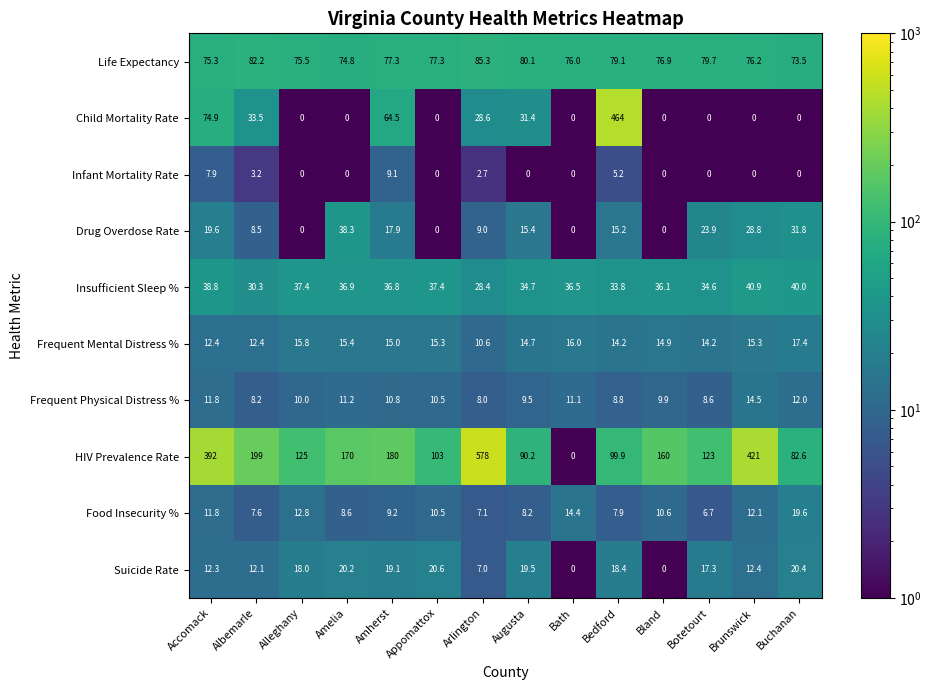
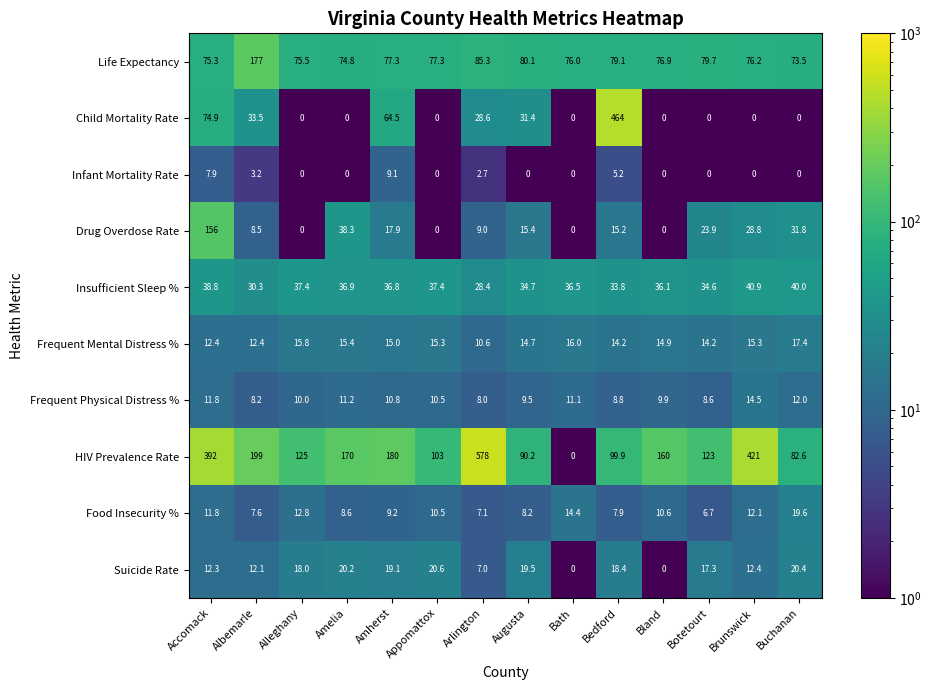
  {
    "Life Expectancy": {
      "Accomack": 75.3,
-     "Albemarle": 82.2,
+     "Albemarle": 177,
      "Alleghany": 75.5,
      "Amelia": 74.8,
      "Amherst": 77.3,
      "Appomattox": 77.3,
      "Arlington": 85.3,
      "Augusta": 80.1,
      "Bath": 76.0,
      "Bedford": 79.1,
      "Bland": 76.9,
      "Botetourt": 79.7,
      "Brunswick": 76.2,
      "Buchanan": 73.5
    },
    "Child Mortality Rate": {
      "Accomack": 74.9,
      "Albemarle": 33.5,
      "Alleghany": 0,
      "Amelia": 0,
      "Amherst": 64.5,
      "Appomattox": 0,
      "Arlington": 28.6,
      "Augusta": 31.4,
      "Bath": 0,
      "Bedford": 464,
      "Bland": 0,
      "Botetourt": 0,
      "Brunswick": 0,
      "Buchanan": 0
    },
    "Infant Mortality Rate": {
      "Accomack": 7.9,
      "Albemarle": 3.2,
      "Alleghany": 0,
      "Amelia": 0,
      "Amherst": 9.1,
      "Appomattox": 0,
      "Arlington": 2.7,
      "Augusta": 0,
      "Bath": 0,
      "Bedford": 5.2,
      "Bland": 0,
      "Botetourt": 0,
      "Brunswick": 0,
      "Buchanan": 0
    },
    "Drug Overdose Rate": {
-     "Accomack": 19.6,
+     "Accomack": 156,
      "Albemarle": 8.5,
      "Alleghany": 0,
      "Amelia": 38.3,
      "Amherst": 17.9,
      "Appomattox": 0,
      "Arlington": 9.0,
      "Augusta": 15.4,
      "Bath": 0,
      "Bedford": 15.2,
      "Bland": 0,
      "Botetourt": 23.9,
      "Brunswick": 28.8,
      "Buchanan": 31.8
    },
    "Insufficient Sleep %": {
      "Accomack": 38.8,
      "Albemarle": 30.3,
      "Alleghany": 37.4,
      "Amelia": 36.9,
      "Amherst": 36.8,
      "Appomattox": 37.4,
      "Arlington": 28.4,
      "Augusta": 34.7,
      "Bath": 36.5,
      "Bedford": 33.8,
      "Bland": 36.1,
      "Botetourt": 34.6,
      "Brunswick": 40.9,
      "Buchanan": 40.0
    },
    "Frequent Mental Distress %": {
      "Accomack": 12.4,
      "Albemarle": 12.4,
      "Alleghany": 15.8,
      "Amelia": 15.4,
      "Amherst": 15.0,
      "Appomattox": 15.3,
      "Arlington": 10.6,
      "Augusta": 14.7,
      "Bath": 16.0,
      "Bedford": 14.2,
      "Bland": 14.9,
      "Botetourt": 14.2,
      "Brunswick": 15.3,
      "Buchanan": 17.4
    },
    "Frequent Physical Distress %": {
      "Accomack": 11.8,
      "Albemarle": 8.2,
      "Alleghany": 10.0,
      "Amelia": 11.2,
      "Amherst": 10.8,
      "Appomattox": 10.5,
      "Arlington": 8.0,
      "Augusta": 9.5,
      "Bath": 11.1,
      "Bedford": 8.8,
      "Bland": 9.9,
      "Botetourt": 8.6,
      "Brunswick": 14.5,
      "Buchanan": 12.0
    },
    "HIV Prevalence Rate": {
      "Accomack": 392,
      "Albemarle": 199,
      "Alleghany": 125,
      "Amelia": 170,
      "Amherst": 180,
      "Appomattox": 103,
      "Arlington": 578,
      "Augusta": 90.2,
      "Bath": 0,
      "Bedford": 99.9,
      "Bland": 160,
      "Botetourt": 123,
      "Brunswick": 421,
      "Buchanan": 82.6
    },
    "Food Insecurity %": {
      "Accomack": 11.8,
      "Albemarle": 7.6,
      "Alleghany": 12.8,
      "Amelia": 8.6,
      "Amherst": 9.2,
      "Appomattox": 10.5,
      "Arlington": 7.1,
      "Augusta": 8.2,
      "Bath": 14.4,
      "Bedford": 7.9,
      "Bland": 10.6,
      "Botetourt": 6.7,
      "Brunswick": 12.1,
      "Buchanan": 19.6
    },
    "Suicide Rate": {
      "Accomack": 12.3,
      "Albemarle": 12.1,
      "Alleghany": 18.0,
      "Amelia": 20.2,
      "Amherst": 19.1,
      "Appomattox": 20.6,
      "Arlington": 7.0,
      "Augusta": 19.5,
      "Bath": 0,
      "Bedford": 18.4,
      "Bland": 0,
      "Botetourt": 17.3,
      "Brunswick": 12.4,
      "Buchanan": 20.4
    }
  }
